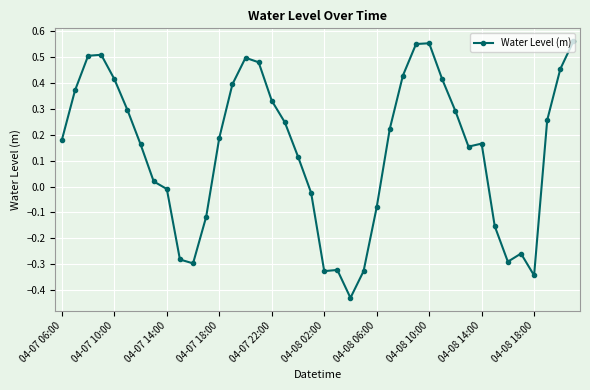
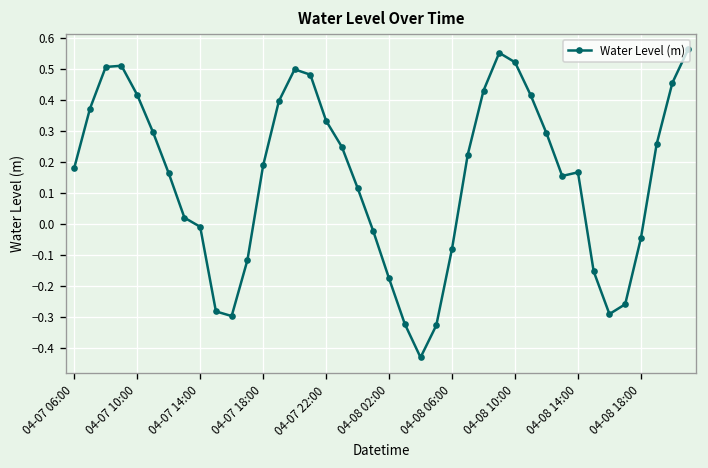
  {
    "04-07 06:00": 0.18,
    "04-07 10:00": 0.42,
    "04-07 14:00": -0.01,
    "04-07 18:00": 0.19,
    "04-07 22:00": 0.33,
-   "04-08 02:00": -0.33,
+   "04-08 02:00": -0.18,
    "04-08 06:00": -0.08,
-   "04-08 10:00": 0.55,
+   "04-08 10:00": 0.52,
    "04-08 14:00": 0.17,
-   "04-08 18:00": -0.34
+   "04-08 18:00": -0.05
  }
